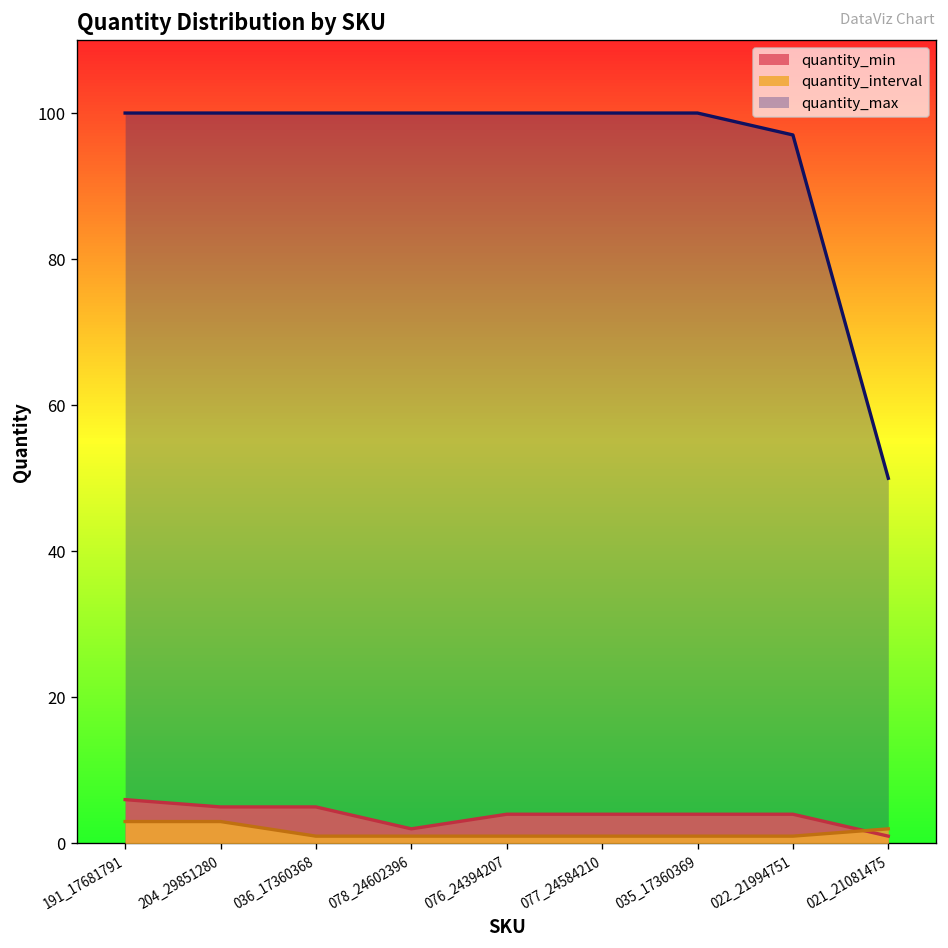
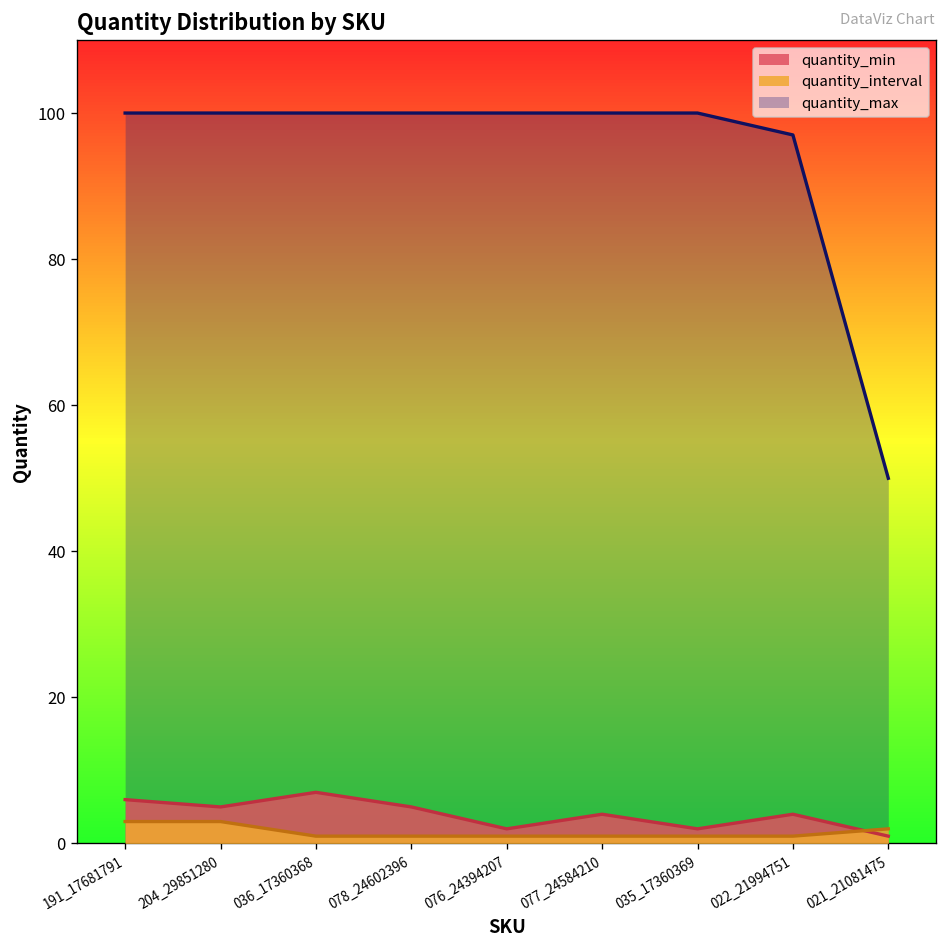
  {
    "quantity_min": {
      "191_17681791": 6,
      "204_29851280": 5,
-     "036_17360368": 5,
-     "078_24602396": 2,
-     "076_24394207": 4,
+     "036_17360368": 7,
+     "078_24602396": 5,
+     "076_24394207": 2,
      "077_24584210": 4,
-     "035_17360369": 4,
+     "035_17360369": 2,
      "022_21994751": 4,
      "021_21081475": 1
    },
    "quantity_interval": {
      "191_17681791": 3,
      "204_29851280": 3,
      "036_17360368": 1,
      "078_24602396": 1,
      "076_24394207": 1,
      "077_24584210": 1,
      "035_17360369": 1,
      "022_21994751": 1,
      "021_21081475": 2
    },
    "quantity_max": {
      "191_17681791": 100,
      "204_29851280": 100,
      "036_17360368": 100,
      "078_24602396": 100,
      "076_24394207": 100,
      "077_24584210": 100,
      "035_17360369": 100,
      "022_21994751": 97,
      "021_21081475": 50
    }
  }
